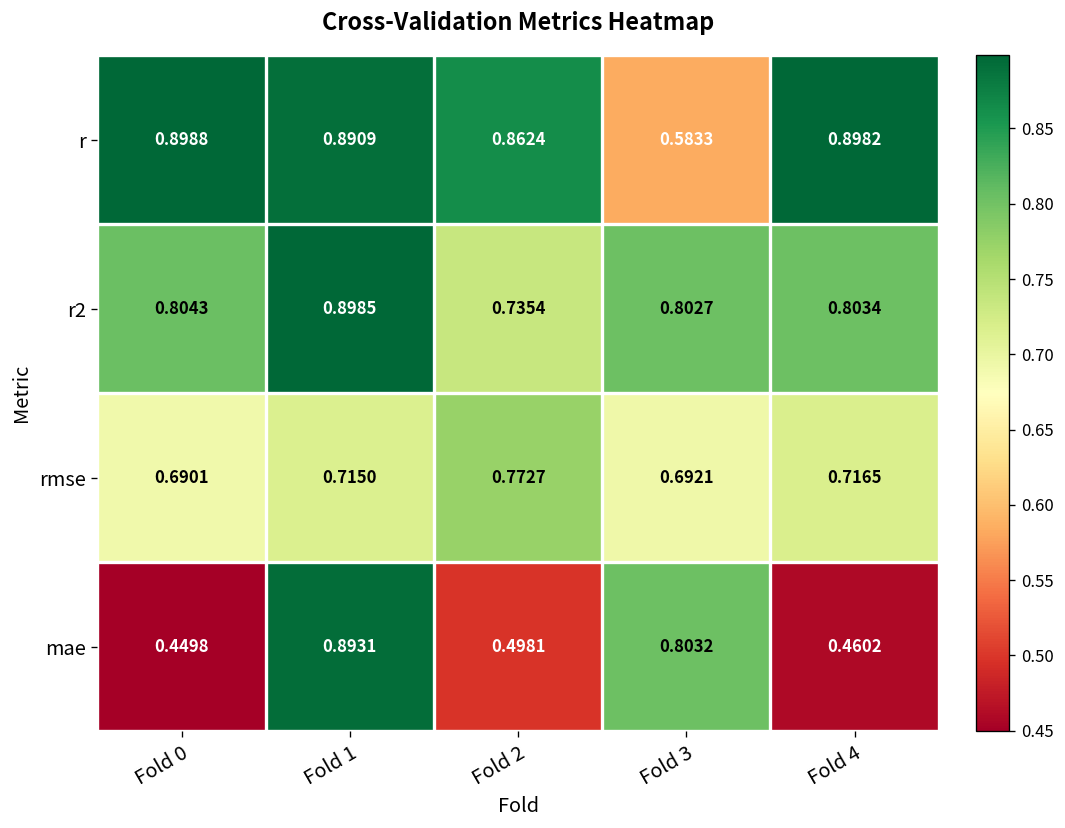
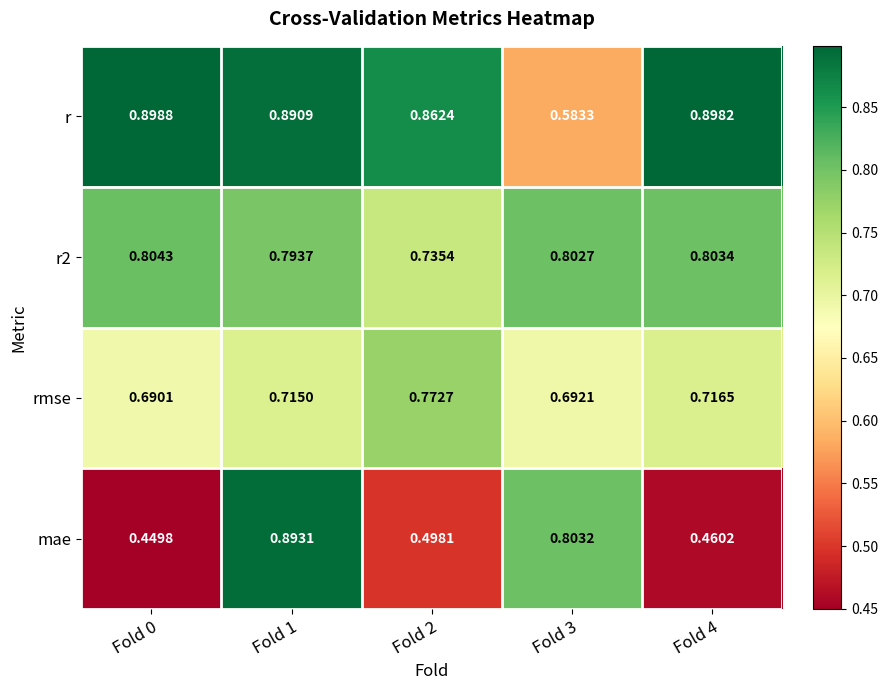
  {
    "r": {
      "Fold 0": 0.8988,
      "Fold 1": 0.8909,
      "Fold 2": 0.8624,
      "Fold 3": 0.5833,
      "Fold 4": 0.8982
    },
    "r2": {
      "Fold 0": 0.8043,
-     "Fold 1": 0.8985,
+     "Fold 1": 0.7937,
      "Fold 2": 0.7354,
      "Fold 3": 0.8027,
      "Fold 4": 0.8034
    },
    "rmse": {
      "Fold 0": 0.6901,
      "Fold 1": 0.7150,
      "Fold 2": 0.7727,
      "Fold 3": 0.6921,
      "Fold 4": 0.7165
    },
    "mae": {
      "Fold 0": 0.4498,
      "Fold 1": 0.8931,
      "Fold 2": 0.4981,
      "Fold 3": 0.8032,
      "Fold 4": 0.4602
    }
  }
